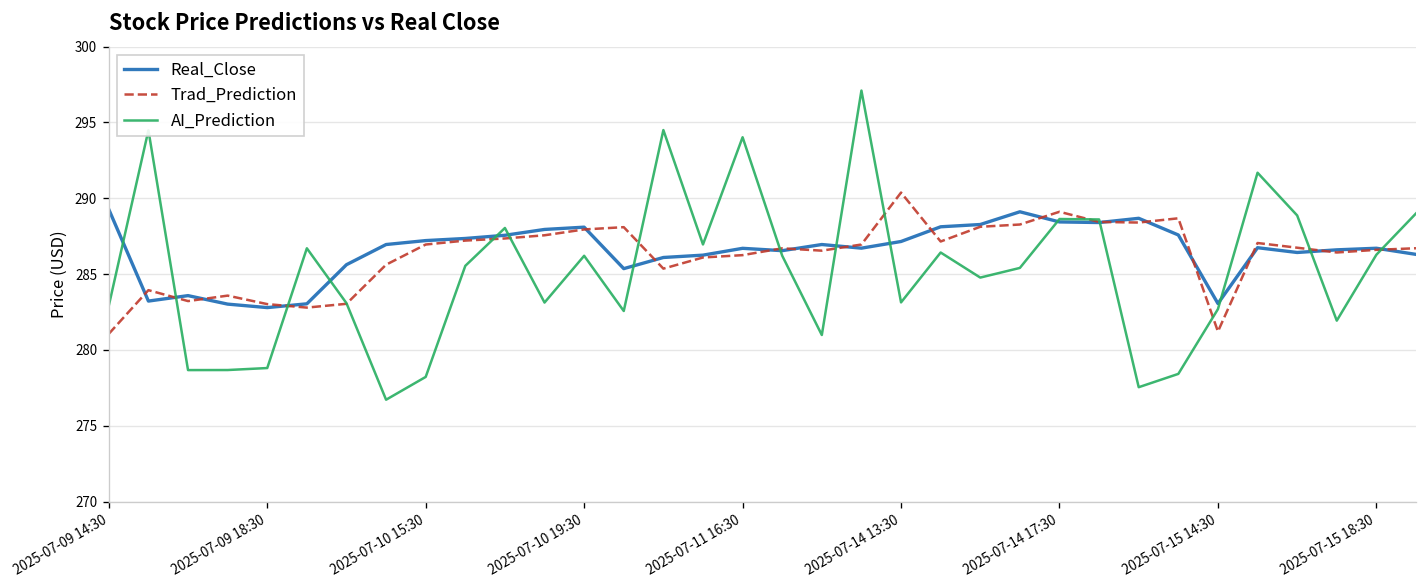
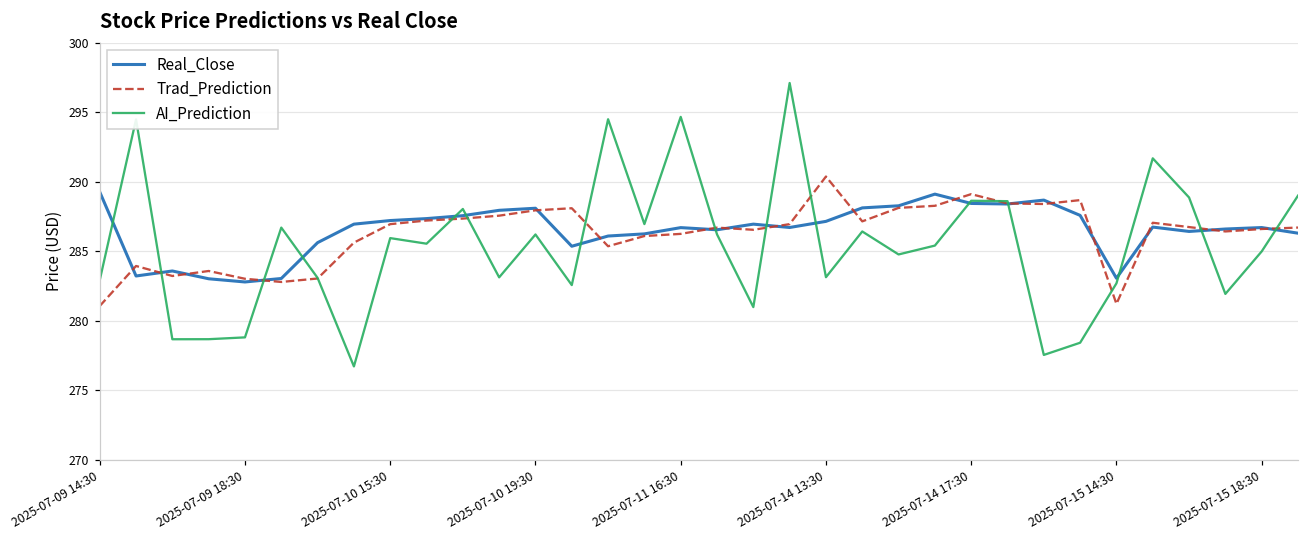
  {
    "Real_Close": {
      "2025-07-09 14:30": 289.3,
      "2025-07-09 18:30": 282.8,
      "2025-07-10 15:30": 287.2,
      "2025-07-11 16:30": 286.7,
      "2025-07-14 13:30": 287.1,
      "2025-07-15 14:30": 283.1
    },
    "Trad_Prediction": {
      "2025-07-09 14:30": 281.1,
      "2025-07-09 18:30": 283.0,
      "2025-07-10 15:30": 287.0,
      "2025-07-11 16:30": 286.3,
      "2025-07-14 13:30": 290.4,
      "2025-07-14 17:30": 289.1,
      "2025-07-15 14:30": 281.2
    },
    "AI_Prediction": {
      "2025-07-09 14:30": 282.9,
      "2025-07-09 18:30": 278.8,
-     "2025-07-10 15:30": 278.2,
+     "2025-07-10 15:30": 285.9,
      "2025-07-10 19:30": 286.2,
-     "2025-07-11 16:30": 294.0,
+     "2025-07-11 16:30": 294.7,
      "2025-07-14 13:30": 283.1,
      "2025-07-15 14:30": 282.7,
-     "2025-07-15 18:30": 286.3
+     "2025-07-15 18:30": 285.0
    }
  }
